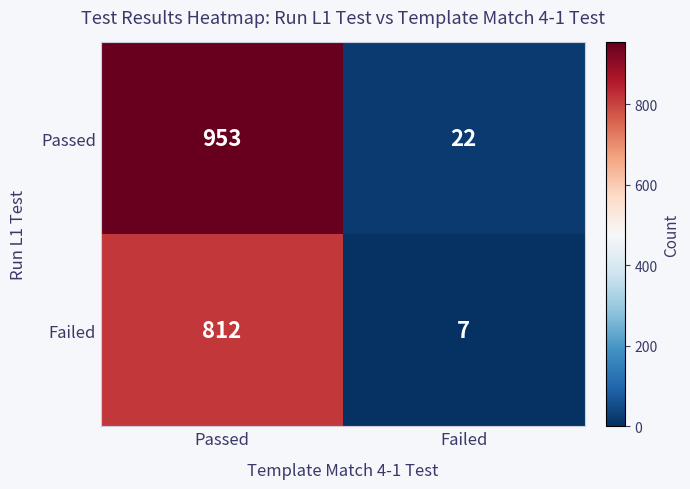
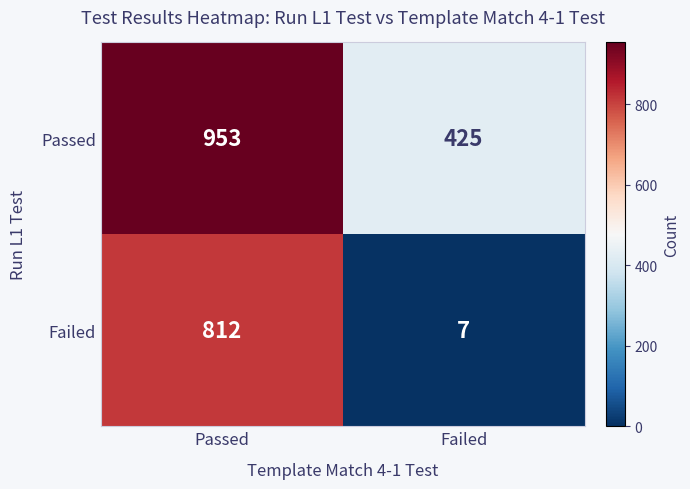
  {
    "Passed": {
      "Passed": 953,
-     "Failed": 22
+     "Failed": 425
    },
    "Failed": {
      "Passed": 812,
      "Failed": 7
    }
  }
